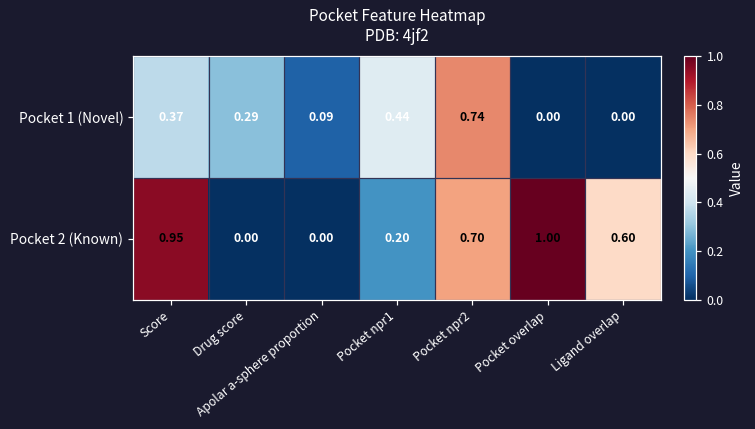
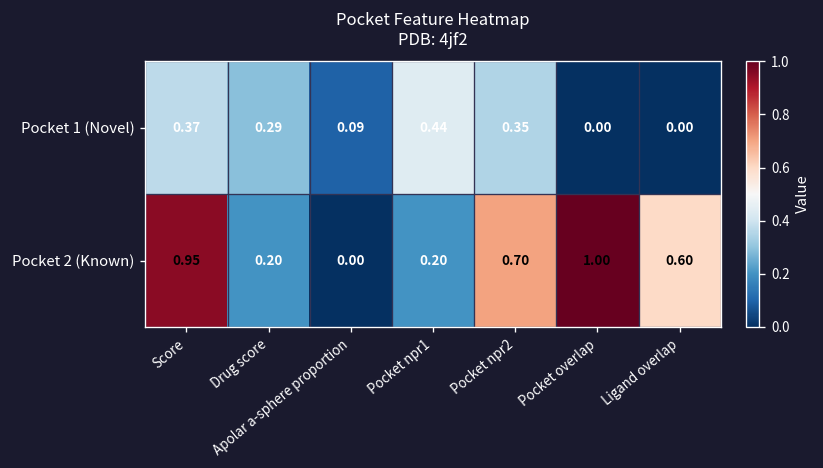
  {
    "Pocket 1 (Novel)": {
      "Score": 0.37,
      "Drug score": 0.29,
      "Apolar a-sphere proportion": 0.09,
-     "Pocket npr2": 0.74,
+     "Pocket npr2": 0.35,
      "Pocket overlap": 0.00,
      "Ligand overlap": 0.00
    },
    "Pocket 2 (Known)": {
      "Score": 0.95,
-     "Drug score": 0.00,
+     "Drug score": 0.20,
      "Apolar a-sphere proportion": 0.00,
      "Pocket npr1": 0.20,
      "Pocket npr2": 0.70,
      "Pocket overlap": 1.00,
      "Ligand overlap": 0.60
    }
  }
